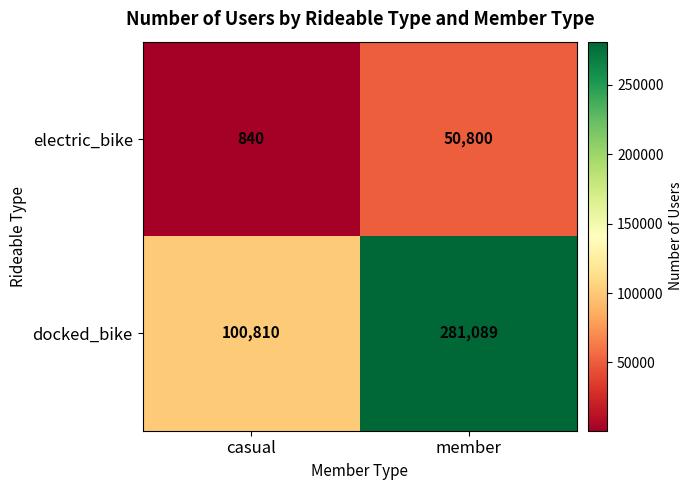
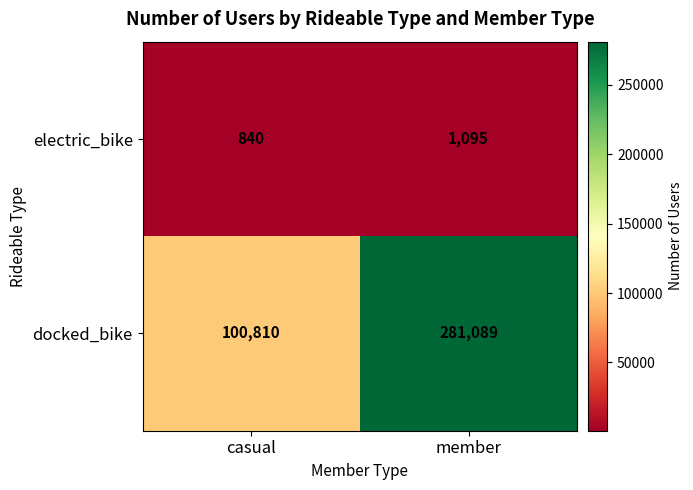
  {
    "electric_bike": {
      "casual": "840",
-     "member": "50,800"
+     "member": "1,095"
    },
    "docked_bike": {
      "casual": "100,810",
      "member": "281,089"
    }
  }
